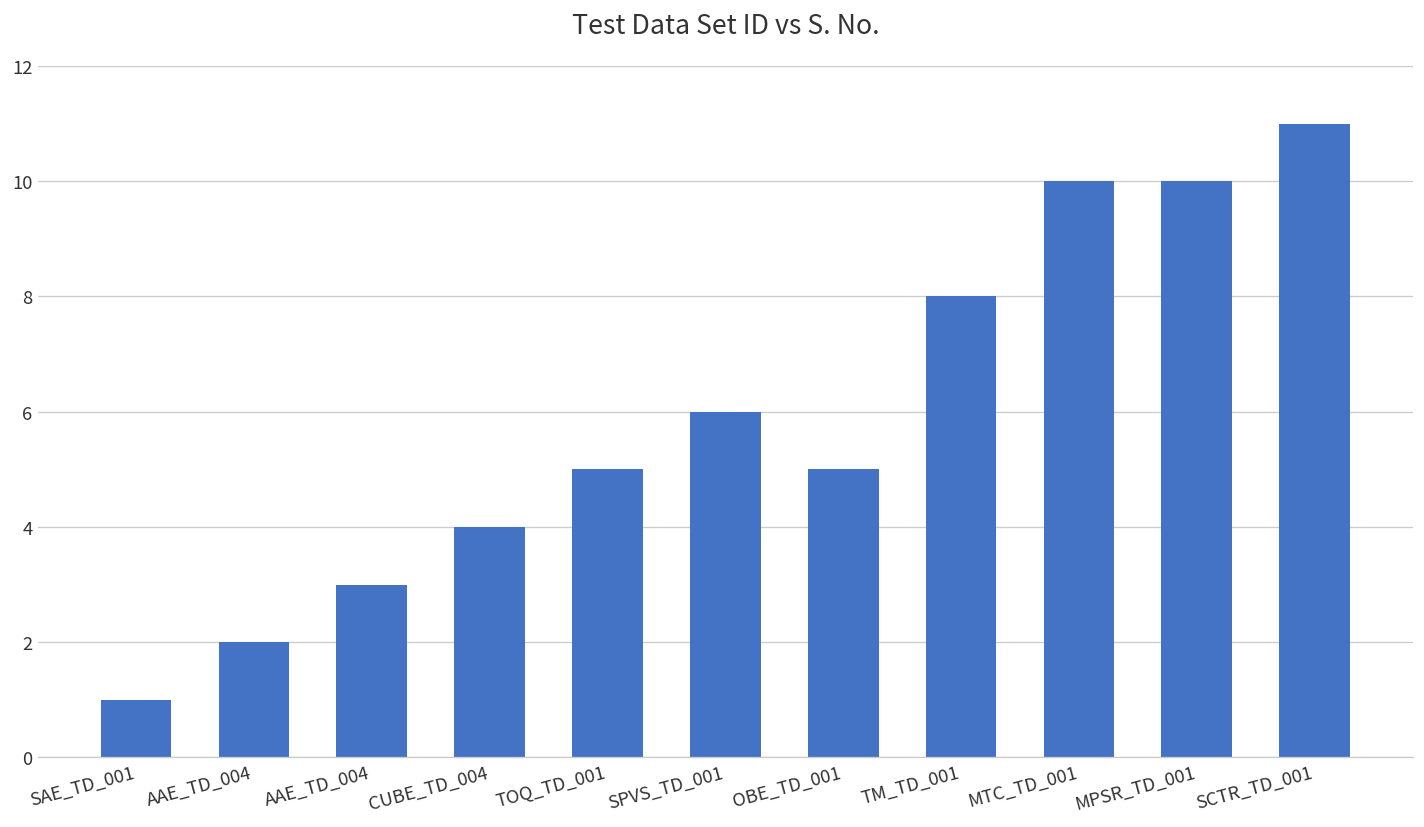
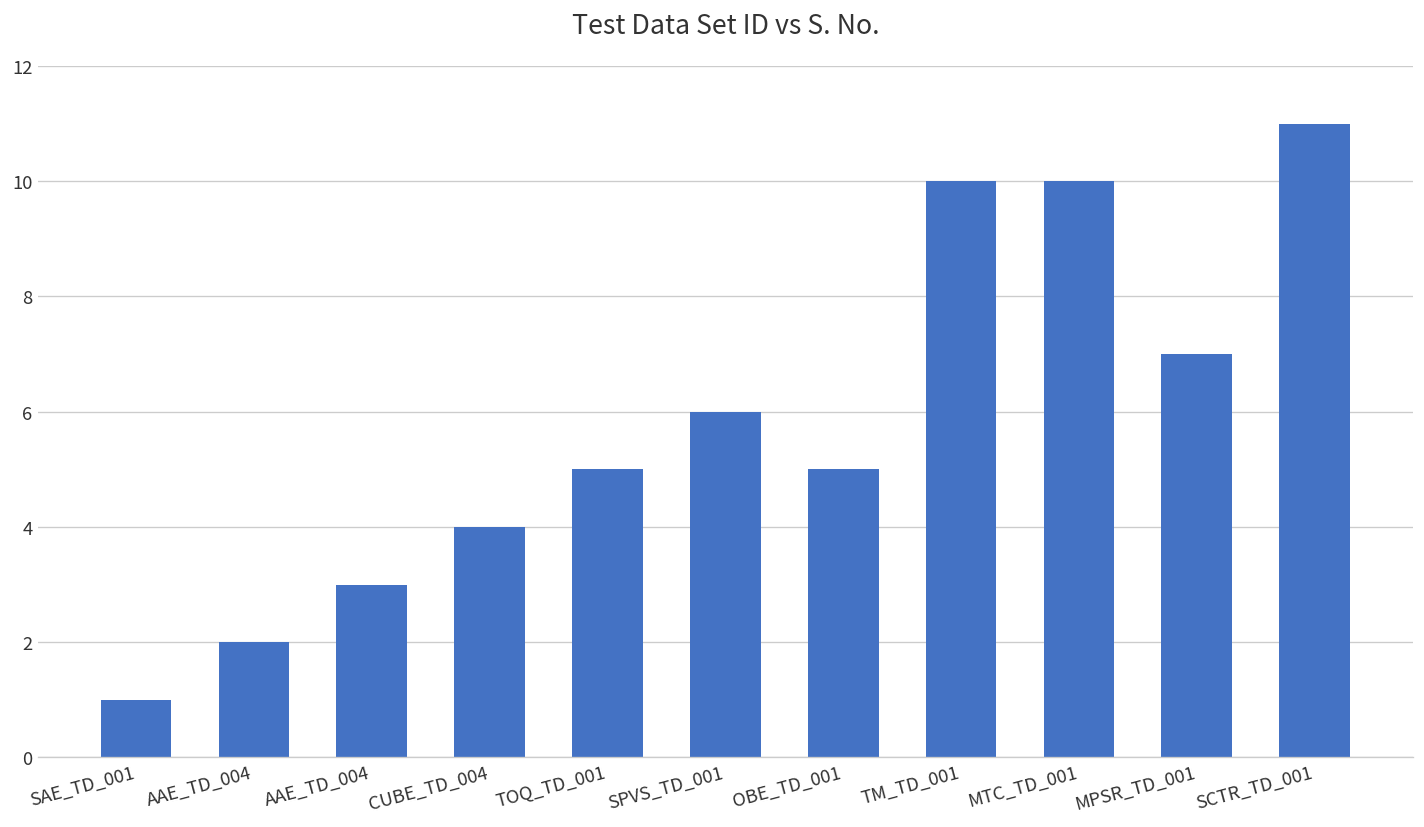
  {
    "SAE_TD_001": 1,
    "CUBE_TD_004": 4,
    "TOQ_TD_001": 5,
    "SPVS_TD_001": 6,
    "OBE_TD_001": 5,
-   "TM_TD_001": 8,
+   "TM_TD_001": 10,
    "MTC_TD_001": 10,
-   "MPSR_TD_001": 10,
+   "MPSR_TD_001": 7,
    "SCTR_TD_001": 11
  }
